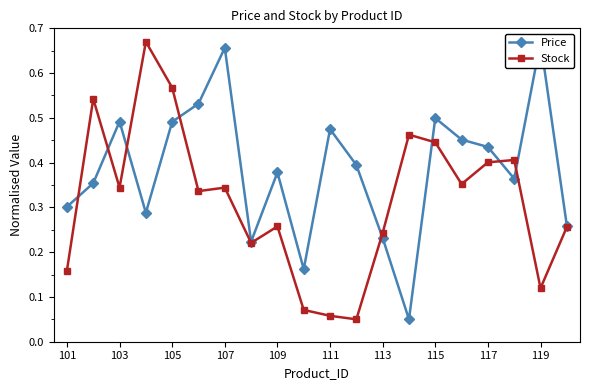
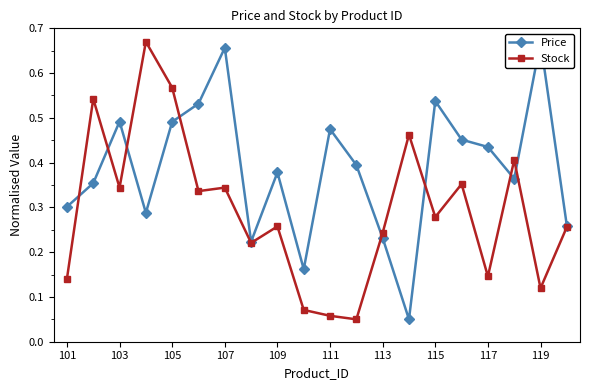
  {
    "Price": {
      "101": 0.30,
      "103": 0.49,
      "105": 0.49,
      "107": 0.66,
      "109": 0.38,
      "111": 0.47,
      "113": 0.23,
-     "115": 0.50,
+     "115": 0.54,
      "117": 0.44
    },
    "Stock": {
-     "101": 0.16,
+     "101": 0.14,
      "103": 0.34,
      "105": 0.57,
      "107": 0.34,
      "109": 0.26,
      "111": 0.06,
      "113": 0.24,
-     "115": 0.45,
-     "117": 0.40,
+     "115": 0.28,
+     "117": 0.15,
      "119": 0.12
    }
  }
